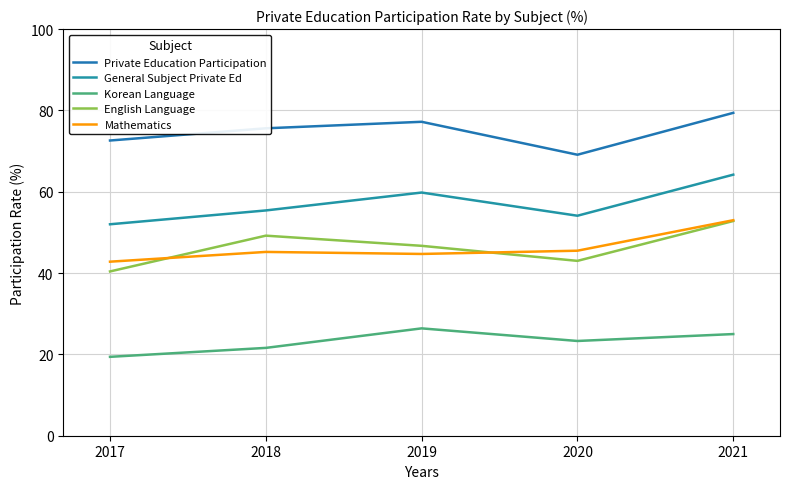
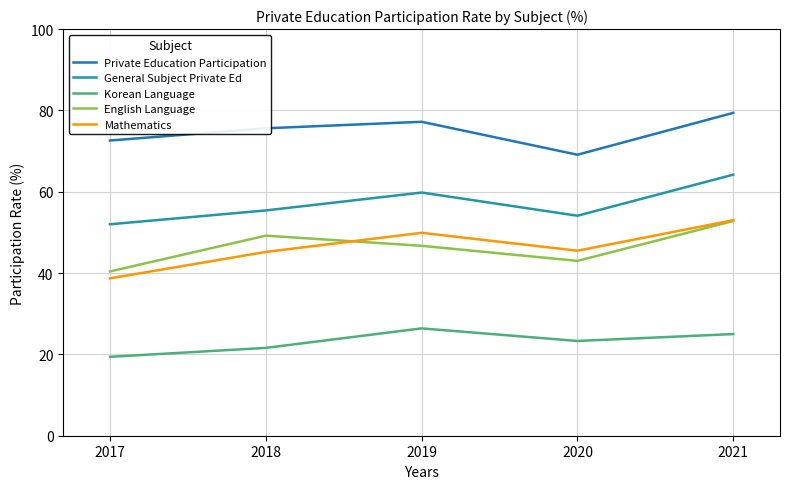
  {
    "Korean Language": {
      "2017": 19,
      "2018": 22,
      "2019": 26,
      "2020": 23,
      "2021": 25
    },
    "English Language": {
      "2017": 40,
      "2018": 49,
      "2019": 47,
      "2020": 43
    },
    "Mathematics": {
-     "2017": 43,
+     "2017": 39,
      "2018": 45,
-     "2019": 45,
+     "2019": 50,
      "2020": 46
    }
  }
